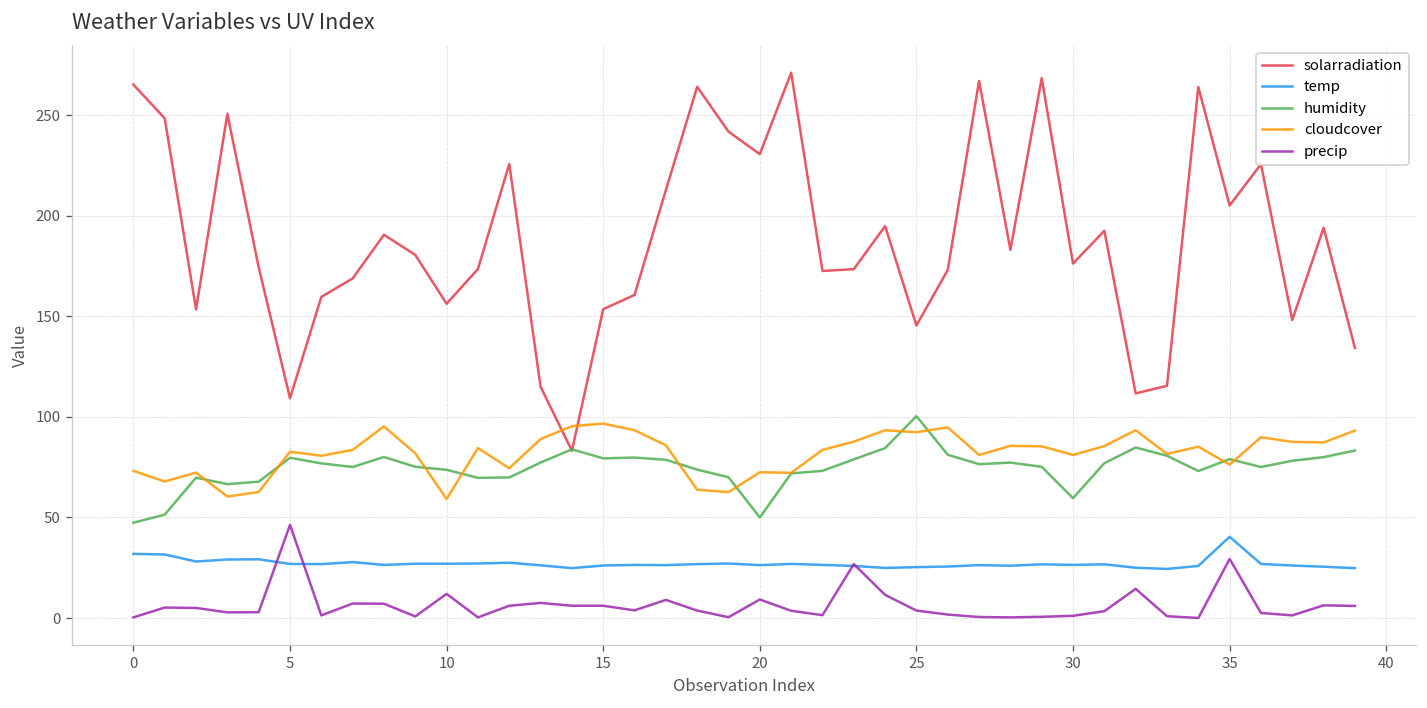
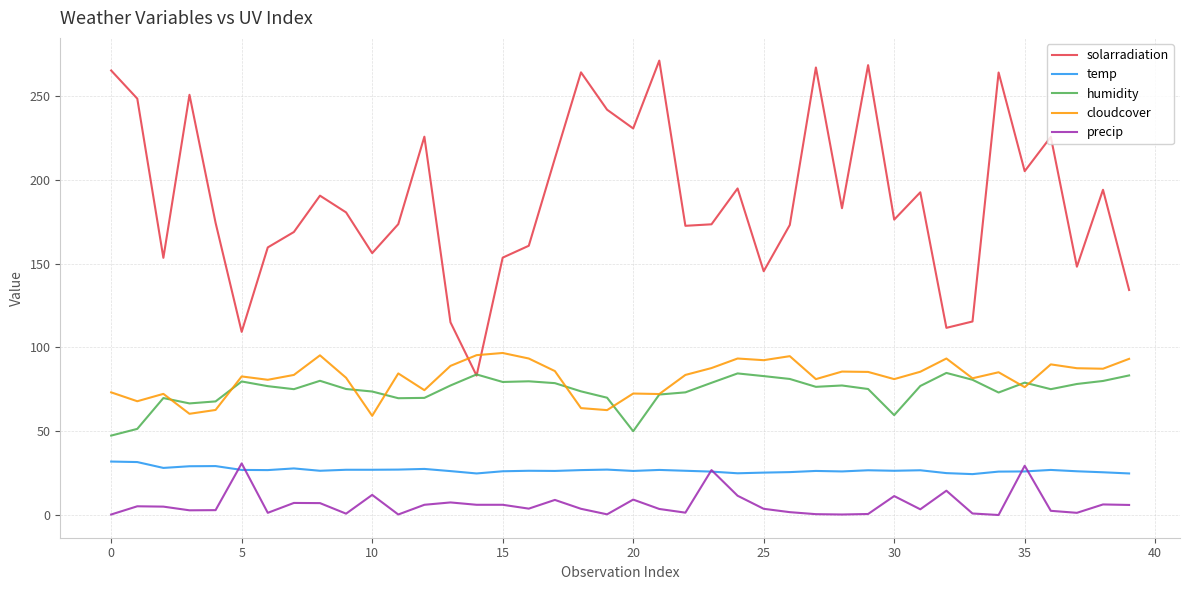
  {
    "solarradiation": {
      "0": 265,
      "5": 109,
      "10": 156,
      "15": 154,
      "20": 231,
      "25": 146,
      "30": 176,
      "35": 205
    },
    "temp": {
      "0": 32,
      "5": 27,
      "10": 27,
      "15": 26,
      "20": 26,
      "25": 25,
      "30": 26,
-     "35": 40
+     "35": 26
    },
    "humidity": {
      "0": 47,
      "5": 80,
      "10": 74,
      "15": 79,
      "20": 50,
-     "25": 100,
+     "25": 83,
      "30": 60,
      "35": 79
    },
    "cloudcover": {
      "0": 73,
      "5": 83,
      "10": 59,
      "15": 97,
      "20": 73,
      "25": 92,
      "30": 81,
      "35": 76
    },
    "precip": {
      "0": 0,
-     "5": 46,
+     "5": 31,
      "10": 12,
      "15": 6,
      "20": 9,
      "25": 4,
-     "30": 1,
+     "30": 11,
      "35": 29
    }
  }
